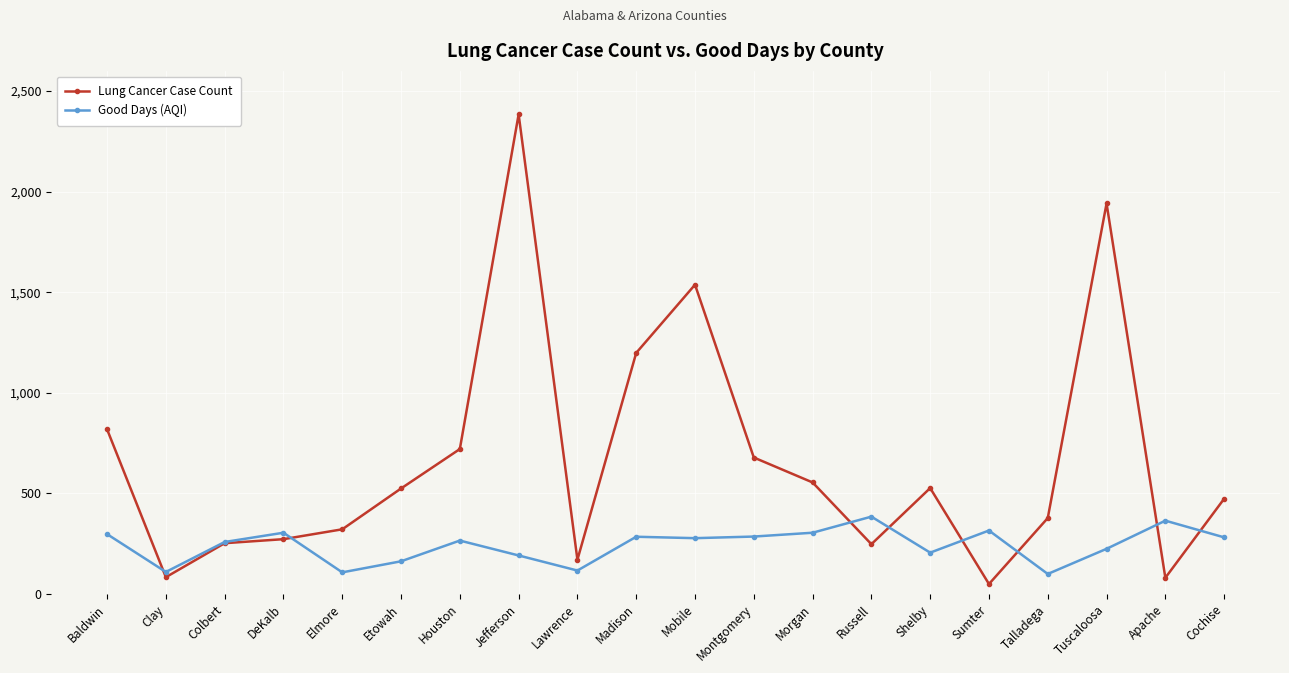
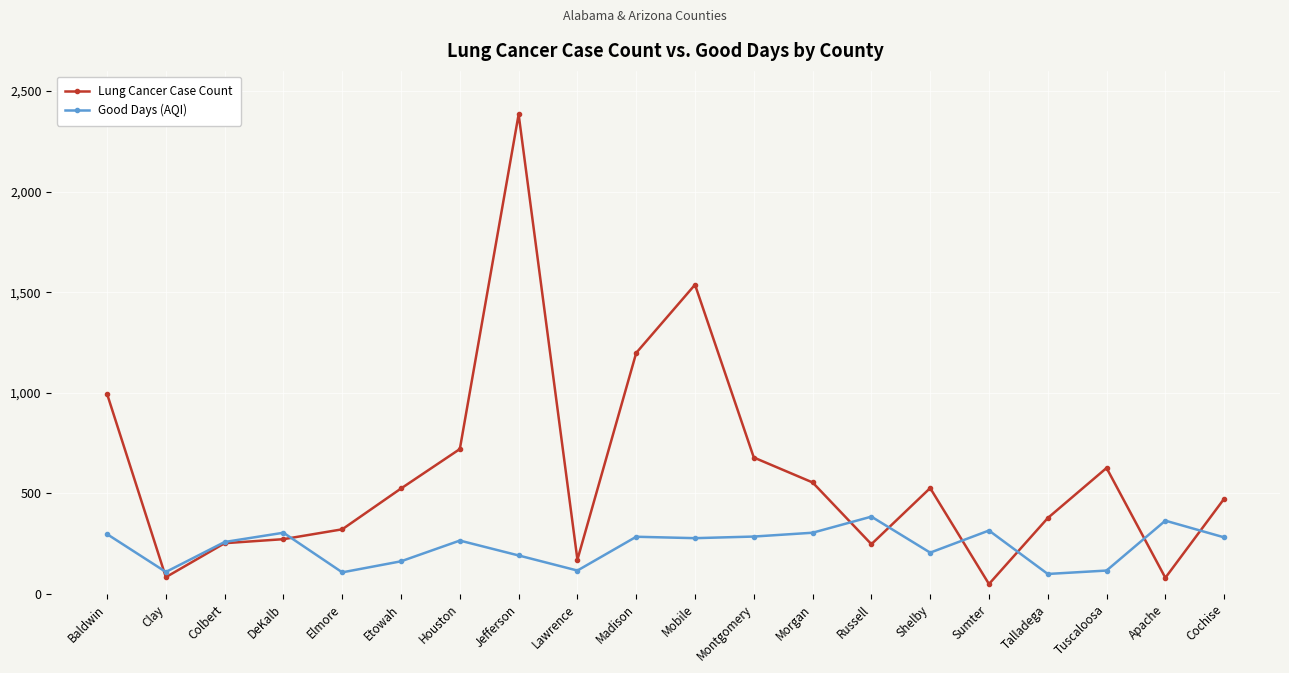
  {
    "Lung Cancer Case Count": {
-     "Baldwin": "820",
+     "Baldwin": "990",
      "Clay": "80",
      "DeKalb": "270",
      "Elmore": "320",
      "Etowah": "520",
      "Houston": "720",
      "Jefferson": "2,380",
      "Lawrence": "170",
      "Madison": "1,200",
      "Mobile": "1,540",
      "Montgomery": "680",
      "Morgan": "550",
      "Russell": "250",
      "Shelby": "530",
      "Sumter": "50",
      "Talladega": "380",
-     "Tuscaloosa": "1,940",
+     "Tuscaloosa": "630",
      "Apache": "80",
      "Cochise": "470"
    },
    "Good Days (AQI)": {
      "Baldwin": "300",
      "Clay": "110",
      "DeKalb": "300",
      "Elmore": "110",
      "Etowah": "160",
      "Houston": "270",
      "Jefferson": "190",
      "Lawrence": "120",
      "Madison": "280",
      "Mobile": "280",
      "Montgomery": "290",
      "Morgan": "300",
      "Russell": "380",
      "Shelby": "210",
      "Sumter": "320",
      "Talladega": "100",
-     "Tuscaloosa": "220",
+     "Tuscaloosa": "120",
      "Apache": "360",
      "Cochise": "280"
    }
  }
